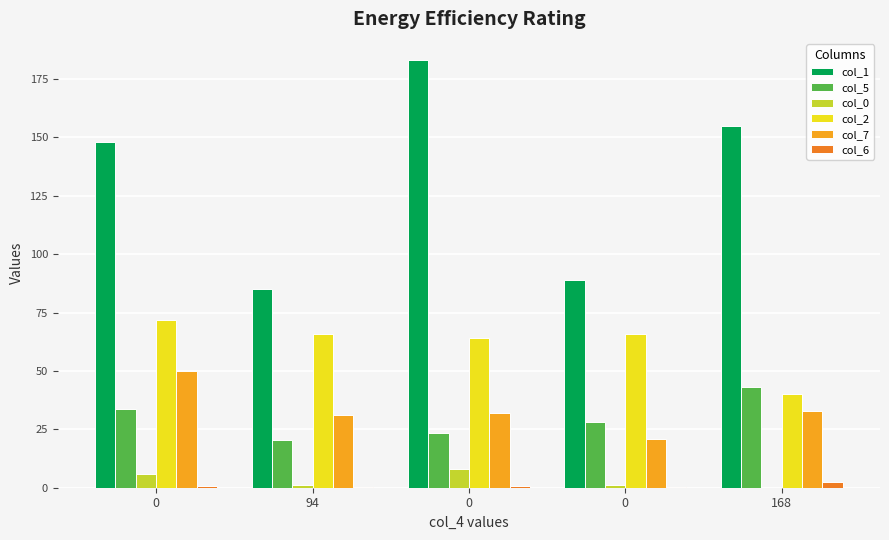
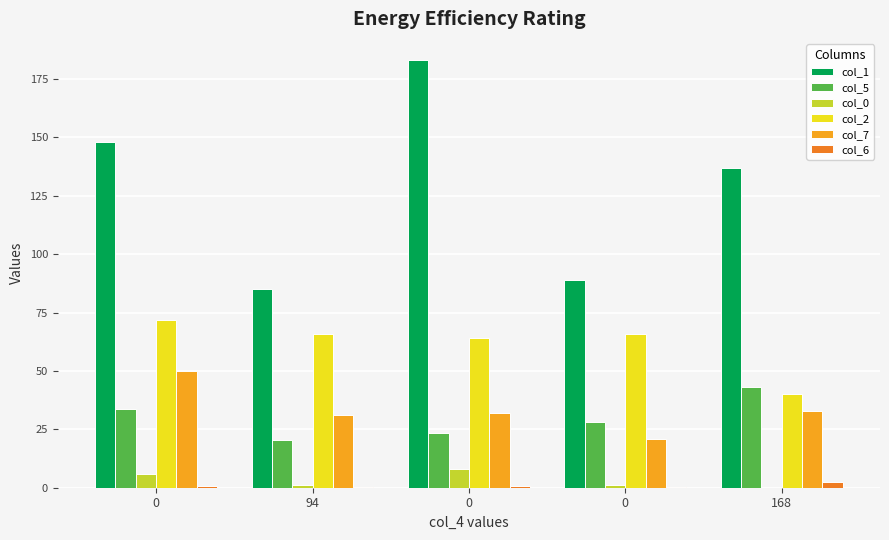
  {
    "col_1": {
      "94": 85,
-     "168": 155
+     "168": 137
    },
    "col_5": {
      "94": 21,
      "168": 43
    }
  }
